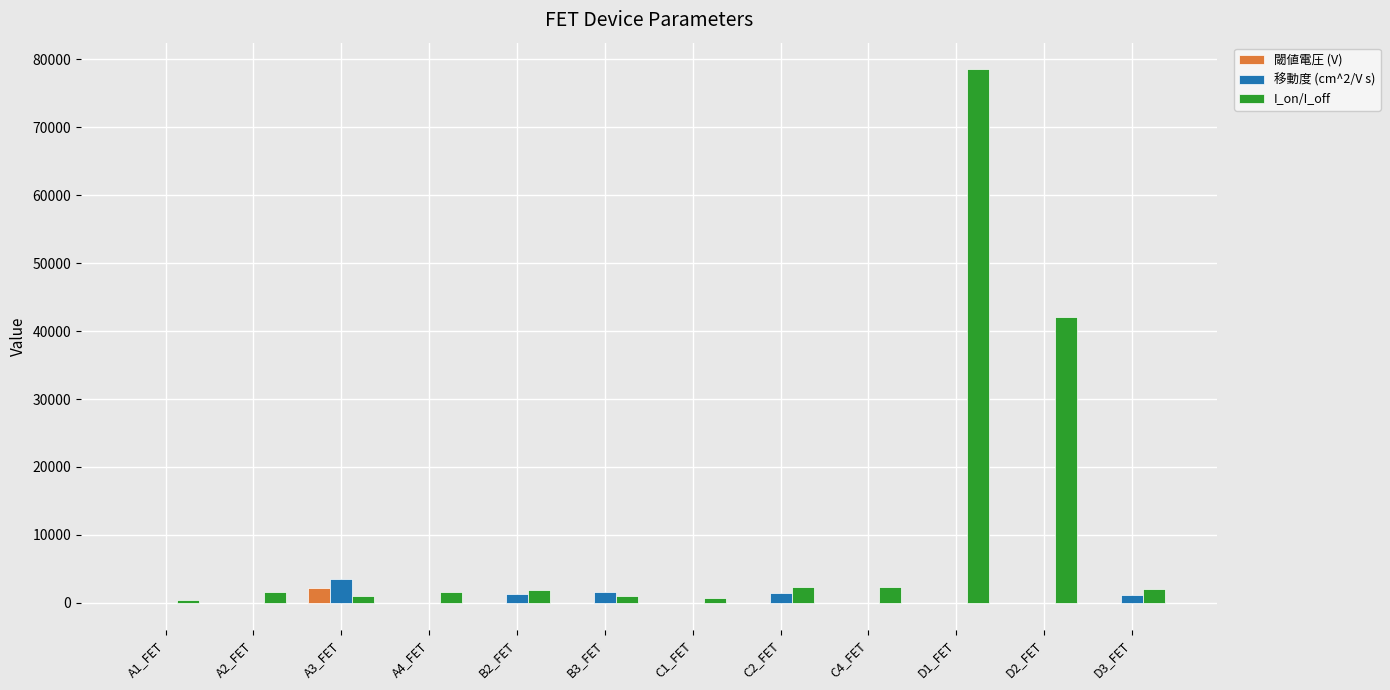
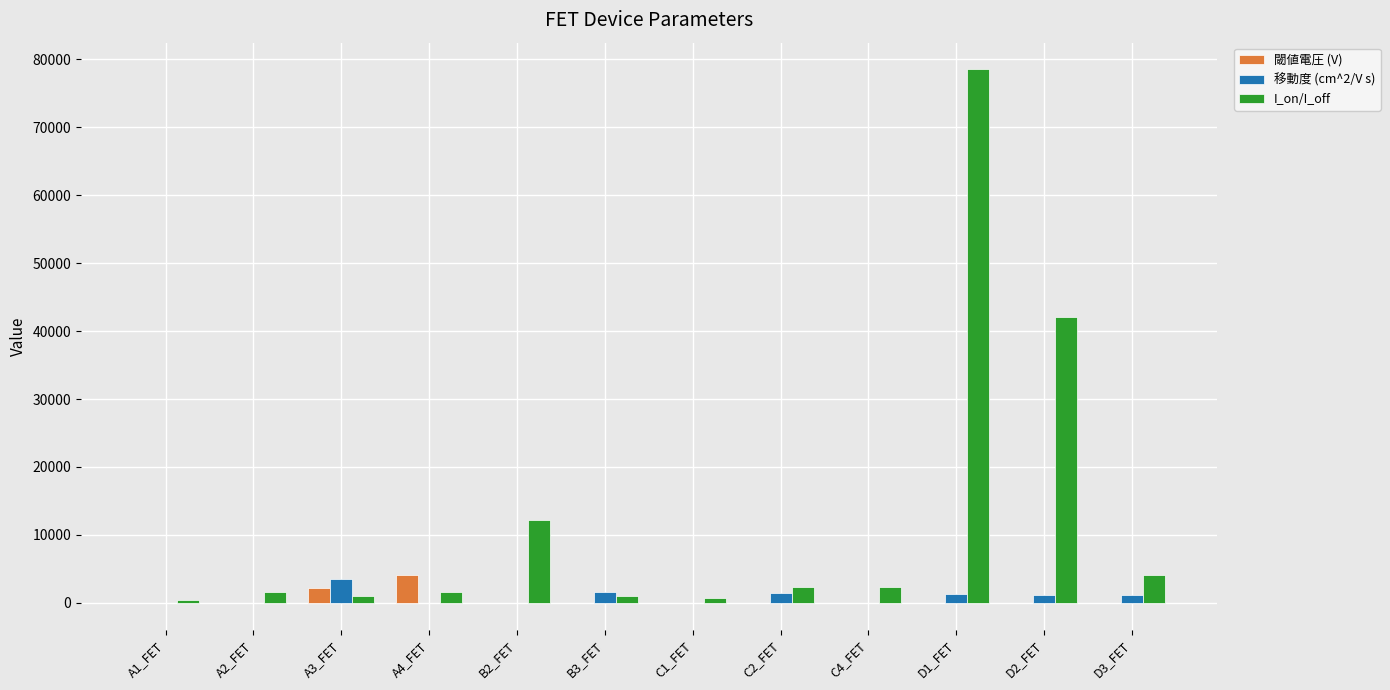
  {
    "閾値電圧 (V)": {
      "A3_FET": 2000,
-     "A4_FET": 0
+     "A4_FET": 4000
    },
    "移動度 (cm^2/V s)": {
      "A3_FET": 4000,
-     "B2_FET": 1000,
+     "B2_FET": 0,
      "B3_FET": 2000,
      "C2_FET": 1000,
-     "D1_FET": 0,
-     "D2_FET": 0,
+     "D1_FET": 1000,
+     "D2_FET": 1000,
      "D3_FET": 1000
    },
    "I_on/I_off": {
      "A1_FET": 0,
      "A2_FET": 2000,
      "A3_FET": 1000,
      "A4_FET": 2000,
-     "B2_FET": 2000,
+     "B2_FET": 12000,
      "B3_FET": 1000,
      "C1_FET": 1000,
      "C2_FET": 2000,
      "C4_FET": 2000,
      "D1_FET": 79000,
      "D2_FET": 42000,
-     "D3_FET": 2000
+     "D3_FET": 4000
    }
  }
